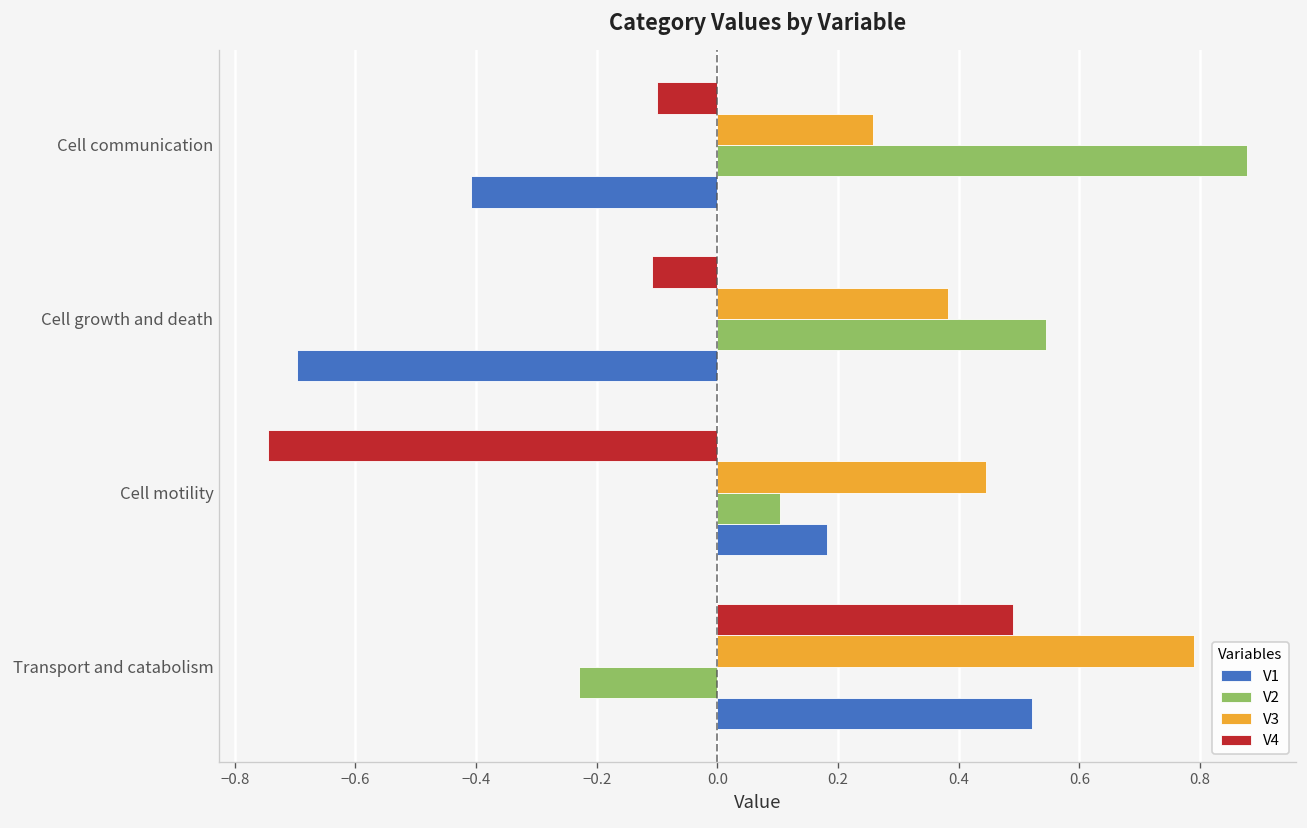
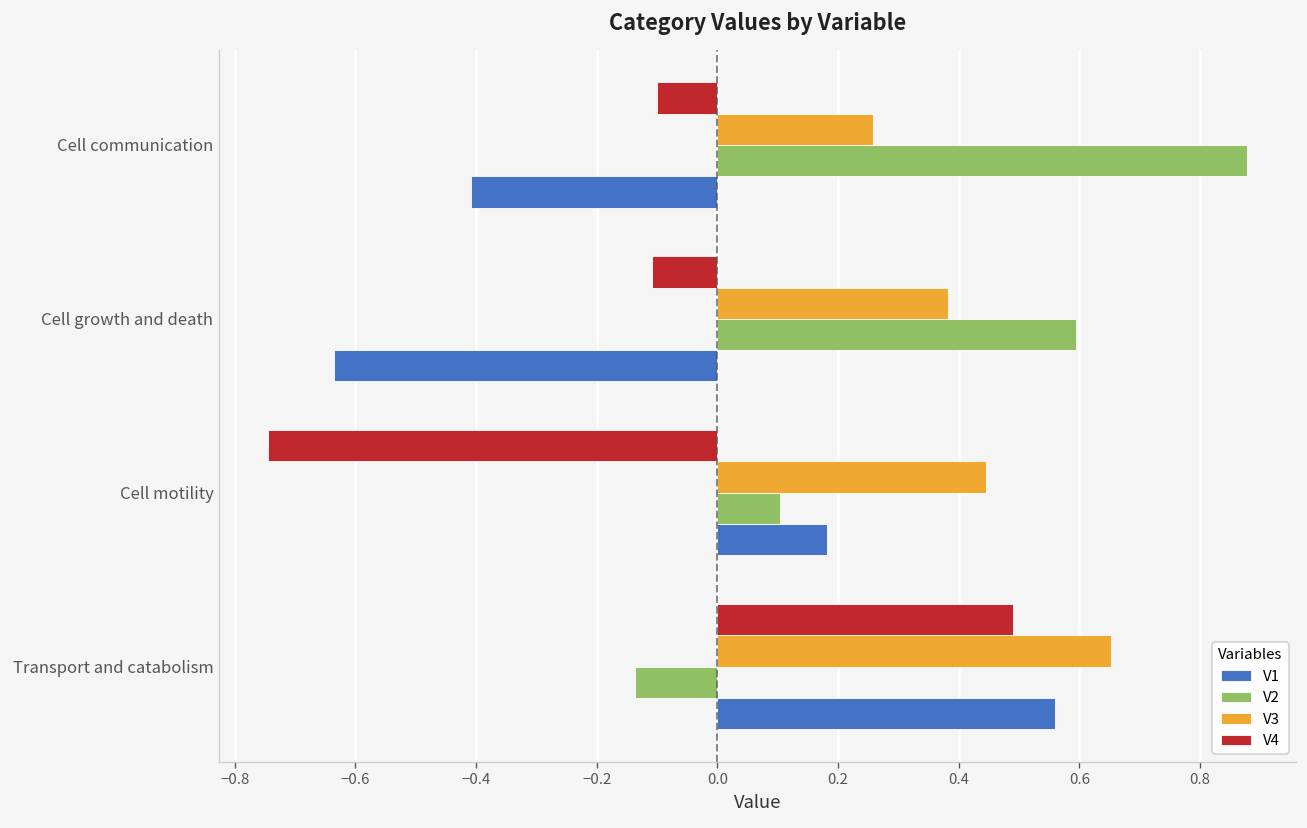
  {
    "V1": {
      "Cell communication": -0.41,
-     "Cell growth and death": -0.70,
+     "Cell growth and death": -0.64,
      "Cell motility": 0.18,
-     "Transport and catabolism": 0.52
+     "Transport and catabolism": 0.56
    },
    "V2": {
      "Cell communication": 0.88,
-     "Cell growth and death": 0.55,
+     "Cell growth and death": 0.59,
      "Cell motility": 0.10,
-     "Transport and catabolism": -0.23
+     "Transport and catabolism": -0.14
    },
    "V3": {
      "Cell communication": 0.26,
      "Cell growth and death": 0.38,
      "Cell motility": 0.44,
-     "Transport and catabolism": 0.79
+     "Transport and catabolism": 0.65
    },
    "V4": {
      "Cell communication": -0.10,
      "Cell growth and death": -0.11,
      "Cell motility": -0.74,
      "Transport and catabolism": 0.49
    }
  }
